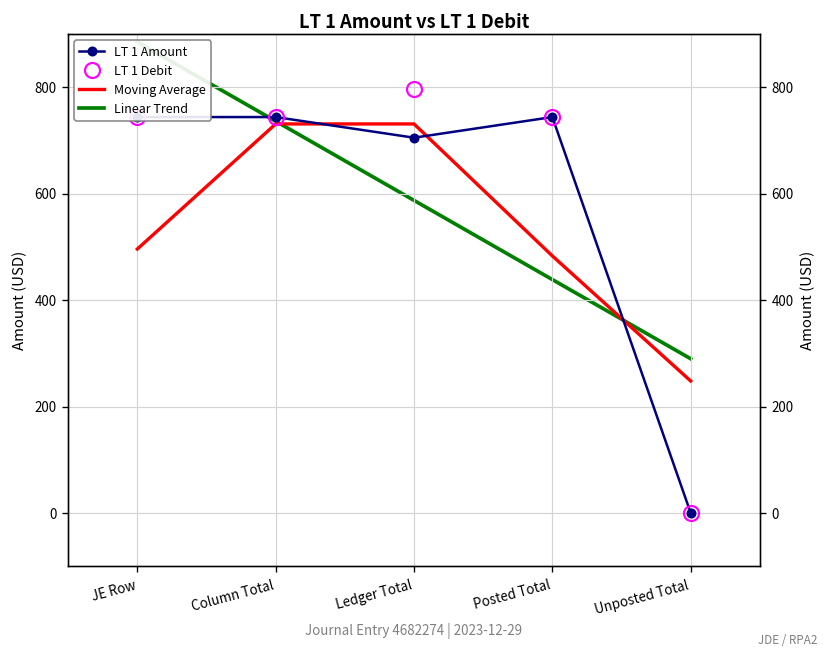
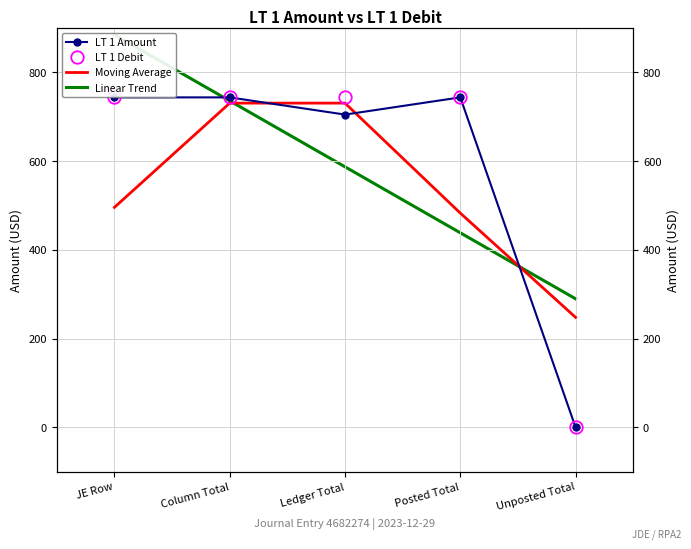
  {
    "LT 1 Amount": {
      "Ledger Total": 700
    },
    "LT 1 Debit": {
-     "Ledger Total": 800
+     "Ledger Total": 740
    },
    "Moving Average": {
      "JE Row": 500,
      "Ledger Total": 730,
      "Posted Total": 480,
      "Unposted Total": 250
    },
    "Linear Trend": {
      "Ledger Total": 590,
      "Posted Total": 440,
      "Unposted Total": 290
    }
  }
